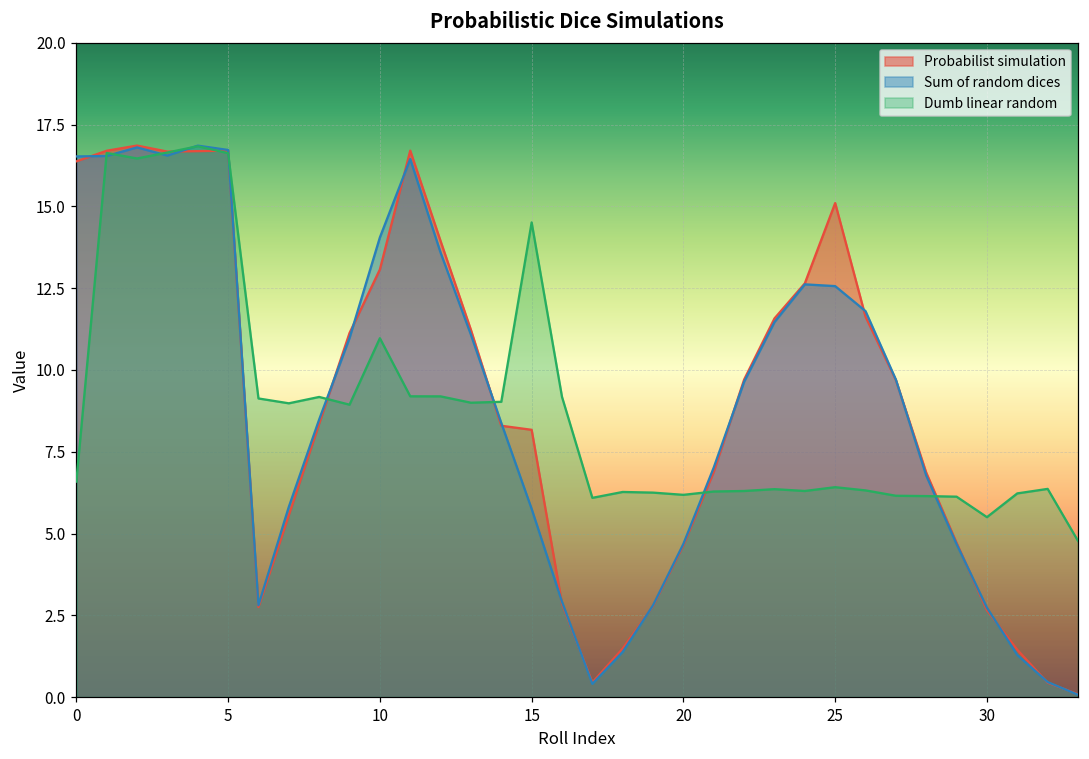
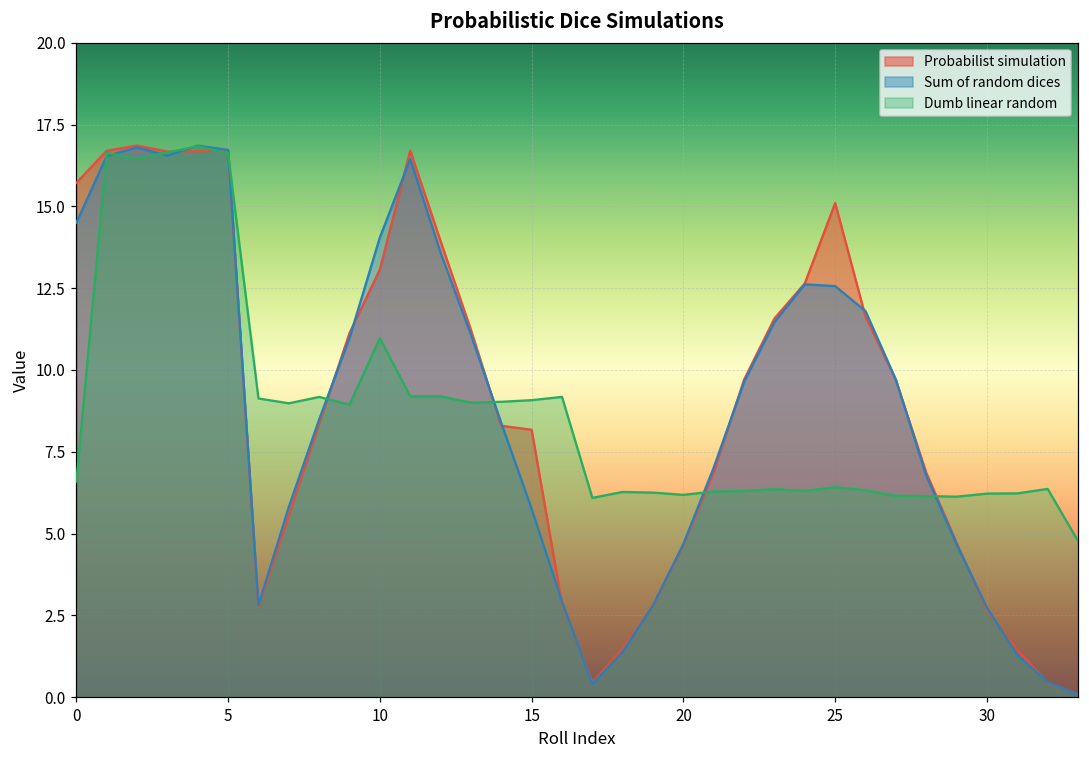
  {
    "Probabilist simulation": {
-     "0": 16.4,
+     "0": 15.7,
      "10": 13.1,
      "15": 8.2,
      "25": 15.1
    },
    "Sum of random dices": {
-     "0": 16.5,
+     "0": 14.5,
      "10": 14.1,
      "15": 5.8,
      "25": 12.6
    },
    "Dumb linear random": {
      "0": 6.6,
      "10": 11.0,
-     "15": 14.5,
+     "15": 9.1,
      "20": 6.2,
      "25": 6.4,
-     "30": 5.5
+     "30": 6.2
    }
  }
